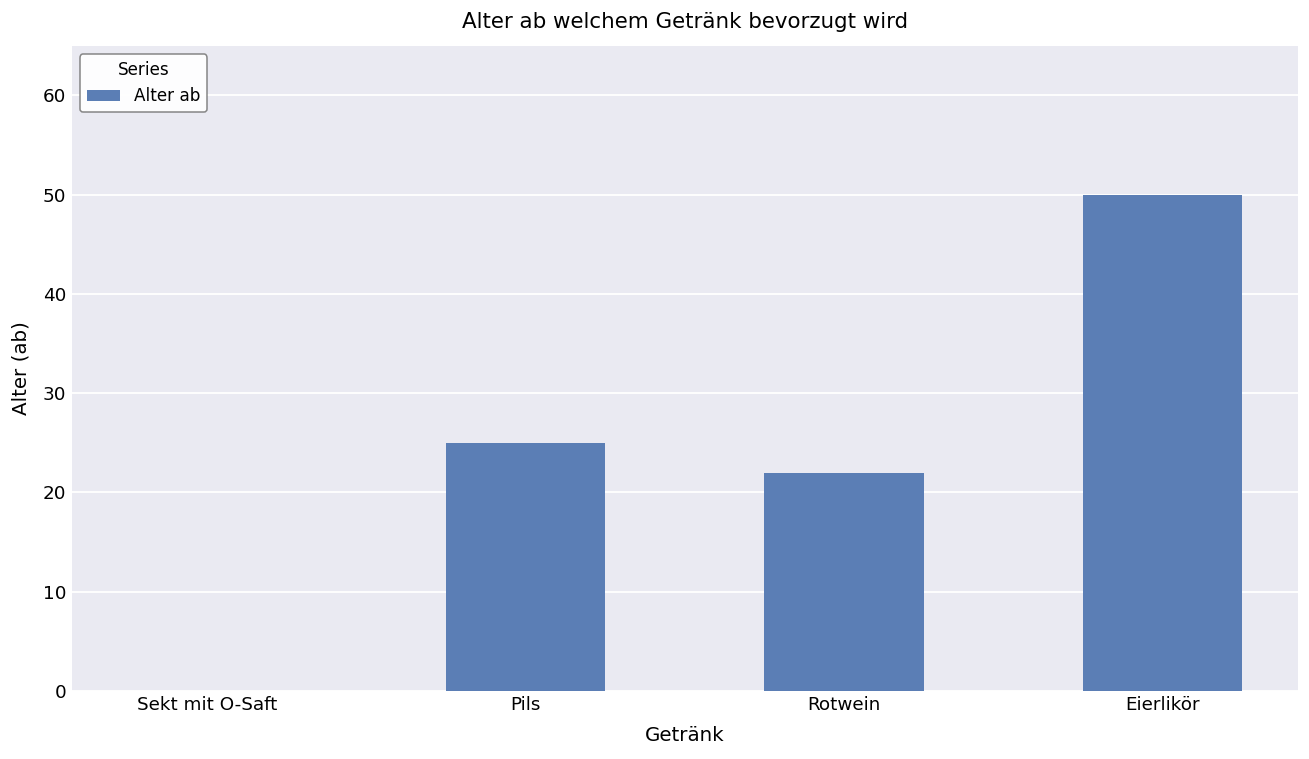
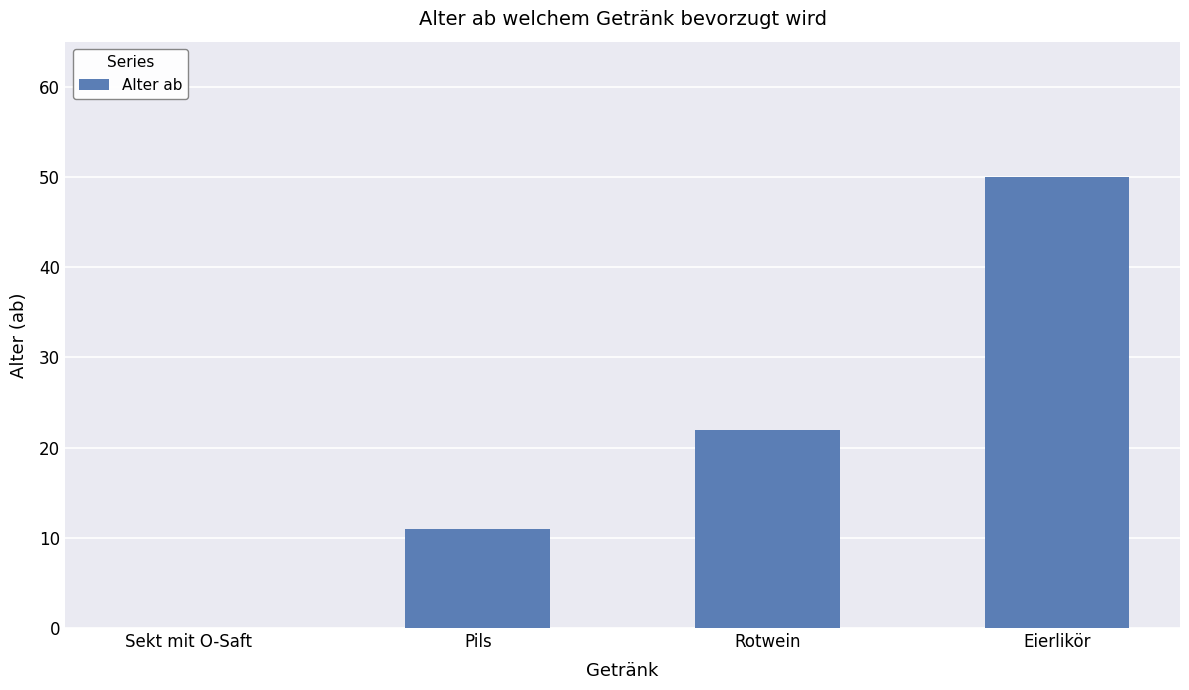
  {
    "Sekt mit O-Saft": 0,
-   "Pils": 25,
+   "Pils": 11,
    "Rotwein": 22,
    "Eierlikör": 50
  }
